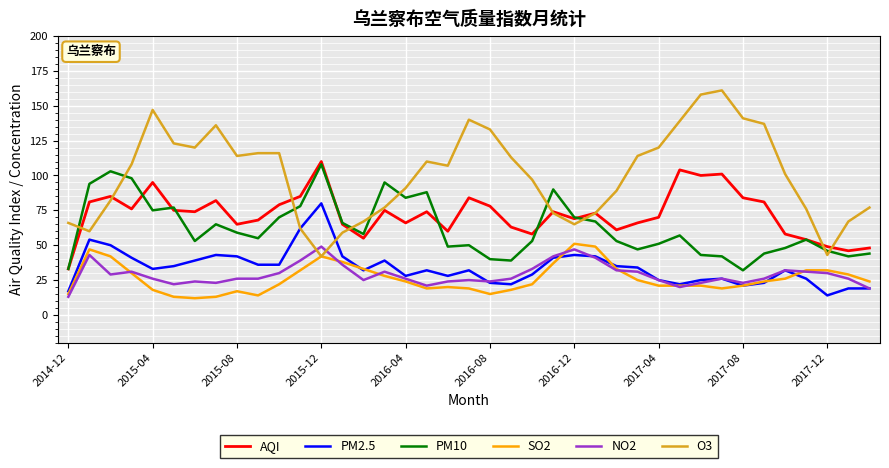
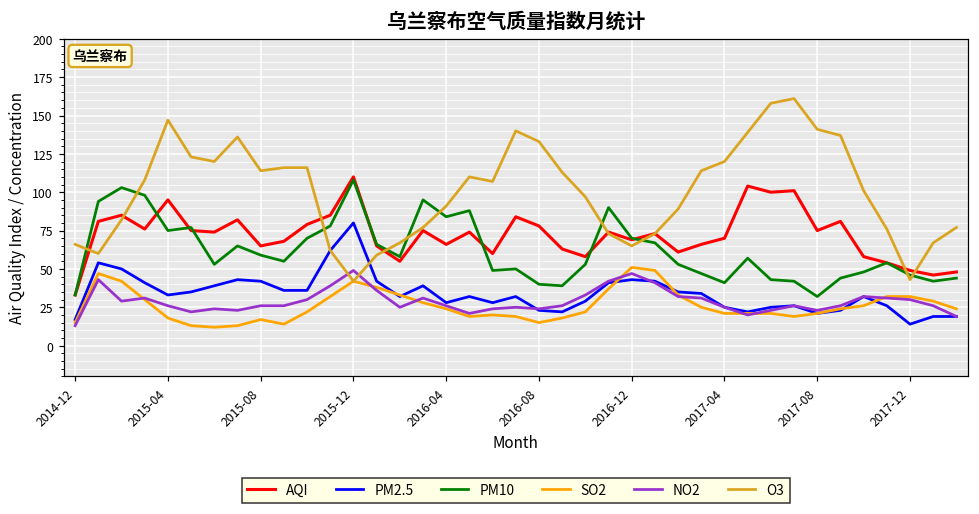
  {
    "AQI": {
      "2015-04": 95,
      "2015-08": 65,
      "2015-12": 110,
      "2016-04": 66,
      "2016-08": 78,
      "2017-04": 70,
-     "2017-08": 84,
+     "2017-08": 75,
      "2017-12": 49
    },
    "PM2.5": {
      "2014-12": 17,
      "2015-04": 33,
      "2015-08": 42,
      "2015-12": 80,
      "2016-04": 28,
      "2016-12": 43,
      "2017-12": 14
    },
    "PM10": {
      "2015-04": 75,
      "2015-08": 59,
      "2015-12": 108,
      "2016-04": 84,
      "2016-08": 40,
-     "2017-04": 51,
+     "2017-04": 41,
      "2017-08": 32,
      "2017-12": 46
    },
    "NO2": {
      "2014-12": 13,
      "2015-04": 26,
      "2015-08": 26,
      "2015-12": 49,
      "2016-04": 26,
      "2016-12": 47,
      "2017-08": 23,
      "2017-12": 30
    }
  }
